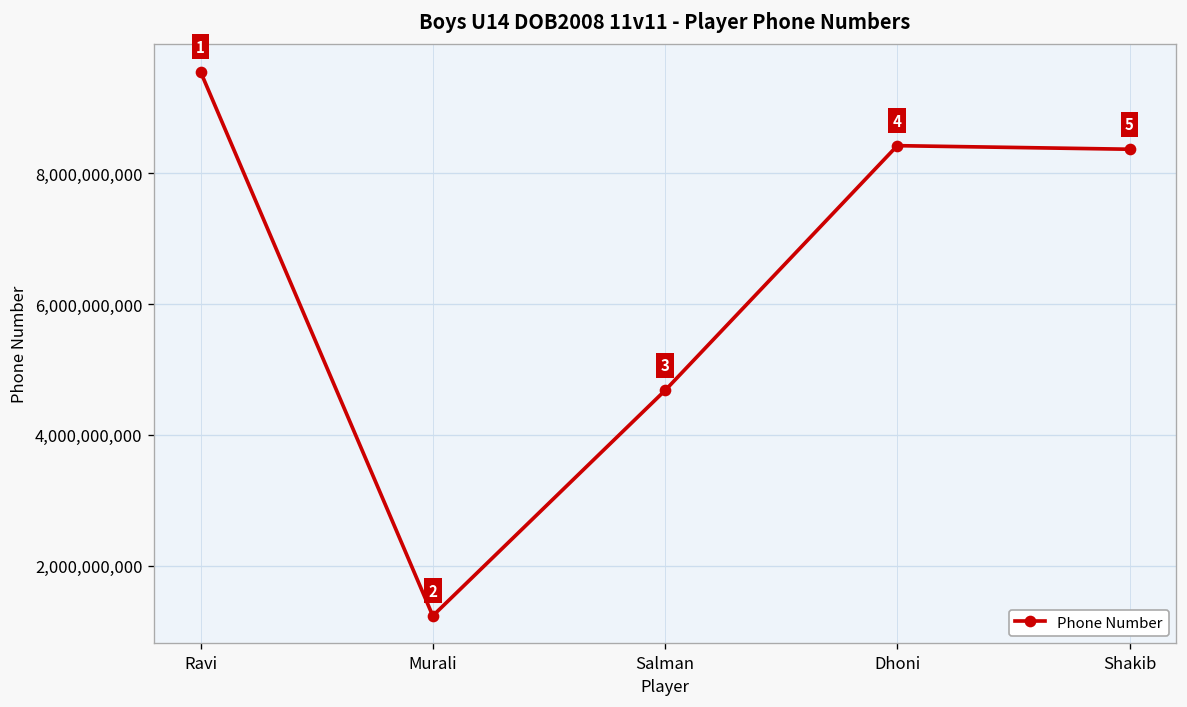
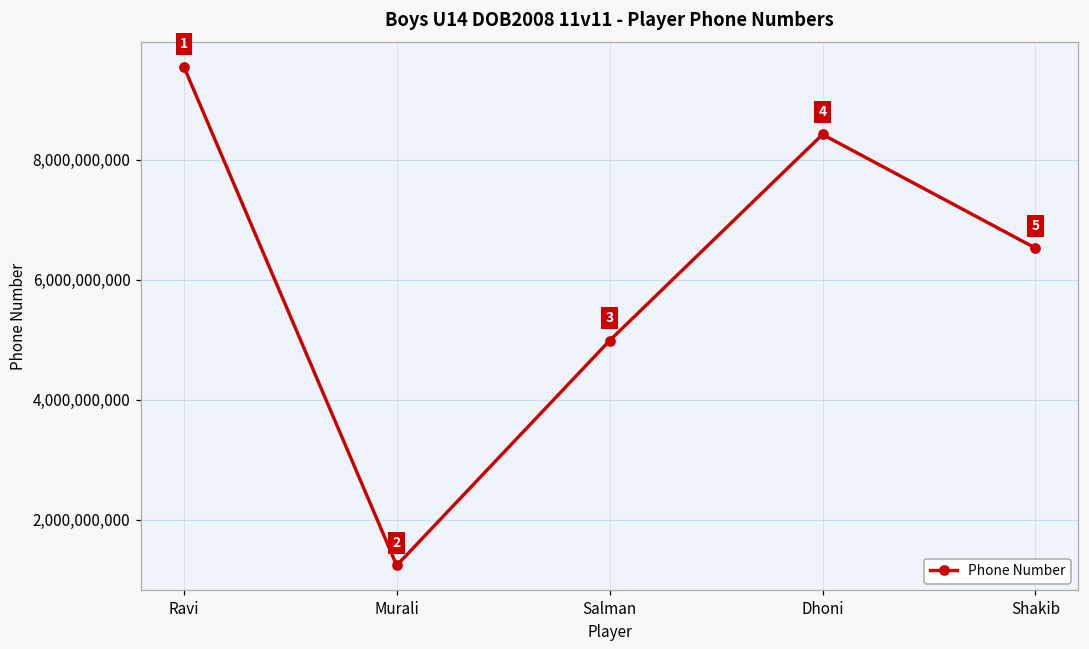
  {
-   "Salman": "4,700,000,000",
-   "Shakib": "8,400,000,000"
+   "Salman": "5,000,000,000",
+   "Shakib": "6,500,000,000"
  }
